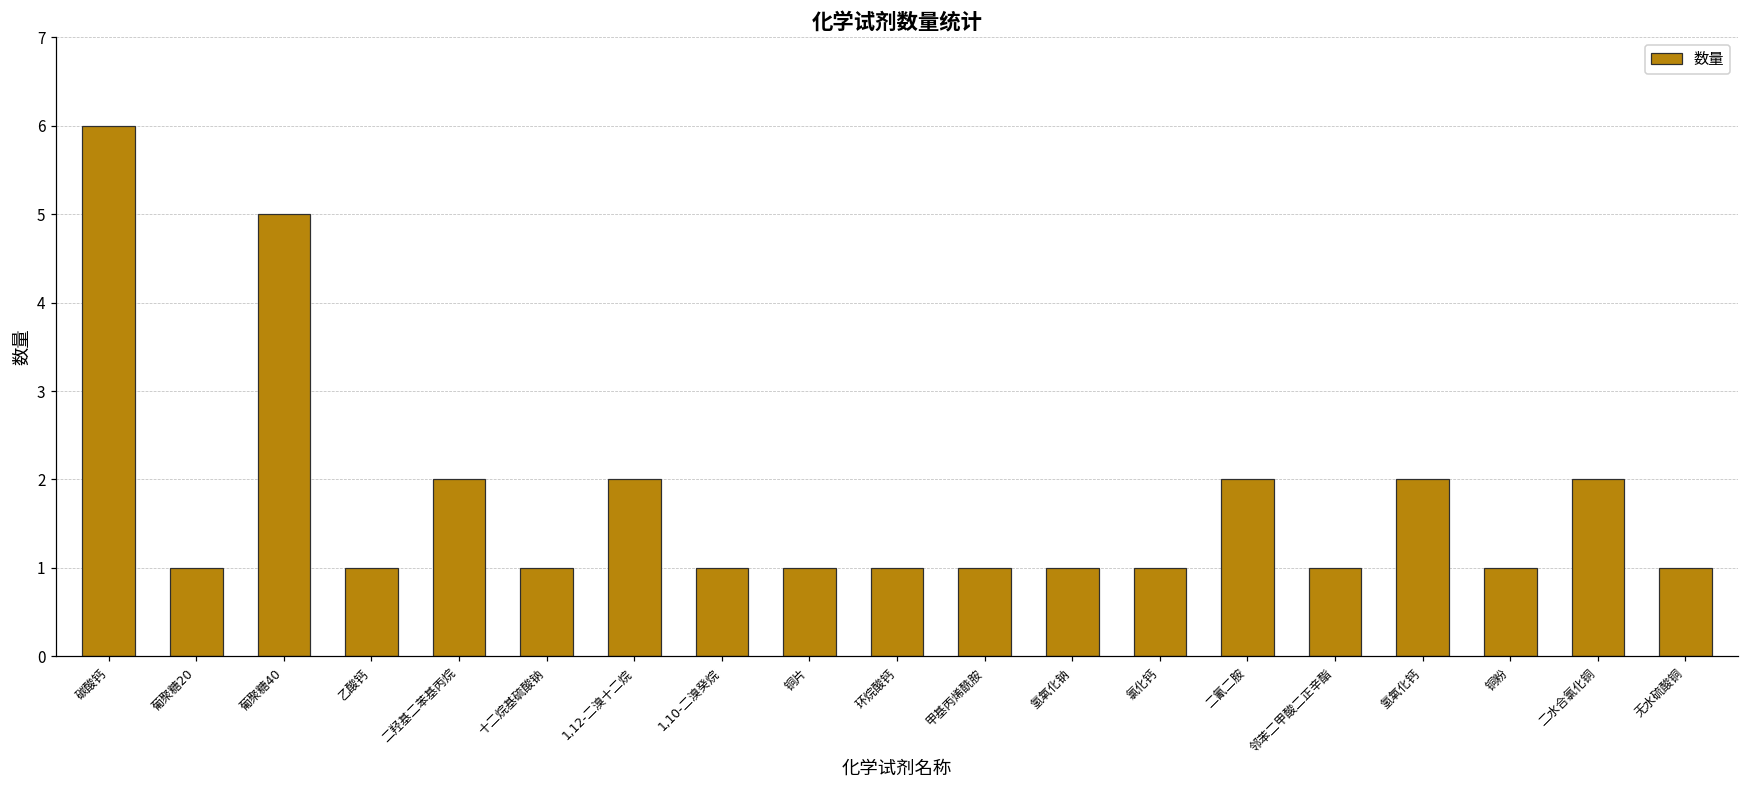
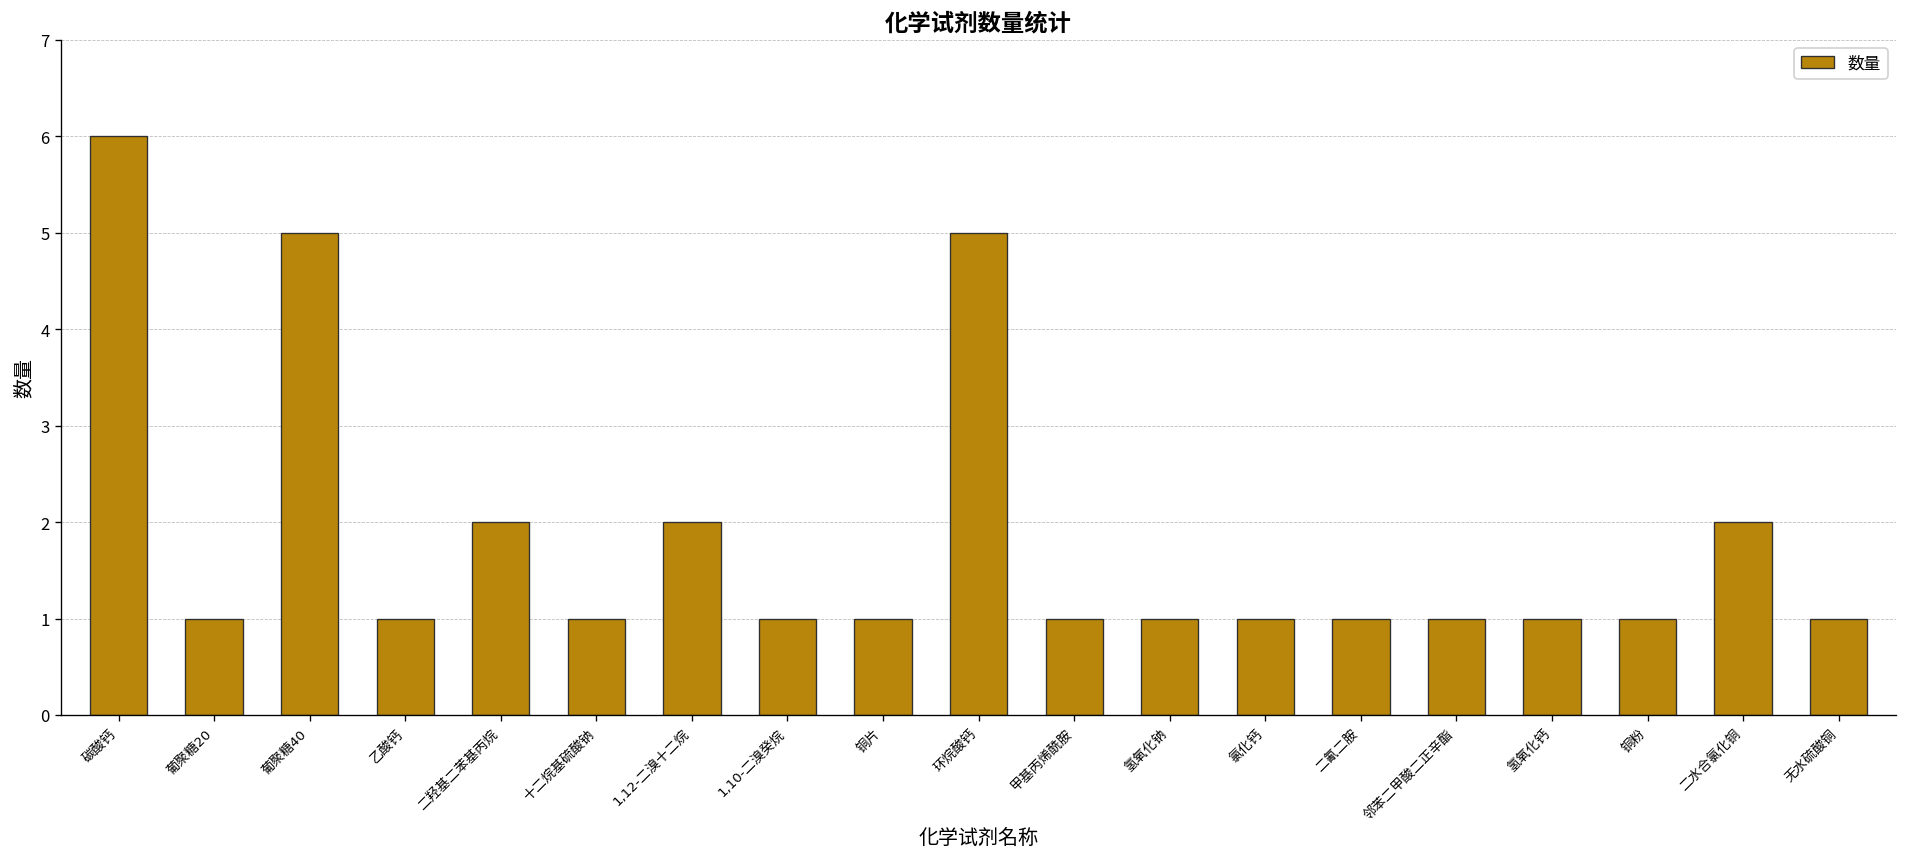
  {
    "碳酸钙": 6,
    "葡聚糖20": 1,
    "葡聚糖40": 5,
    "乙酸钙": 1,
    "二羟基二苯基丙烷": 2,
    "十二烷基硫酸钠": 1,
    "1,12-二溴十二烷": 2,
    "1,10-二溴癸烷": 1,
    "铜片": 1,
-   "环烷酸钙": 1,
+   "环烷酸钙": 5,
    "甲基丙烯酰胺": 1,
    "氢氧化钠": 1,
    "氯化钙": 1,
-   "二氰二胺": 2,
+   "二氰二胺": 1,
    "邻苯二甲酸二正辛酯": 1,
-   "氢氧化钙": 2,
+   "氢氧化钙": 1,
    "铜粉": 1,
    "二水合氯化铜": 2,
    "无水硫酸铜": 1
  }
